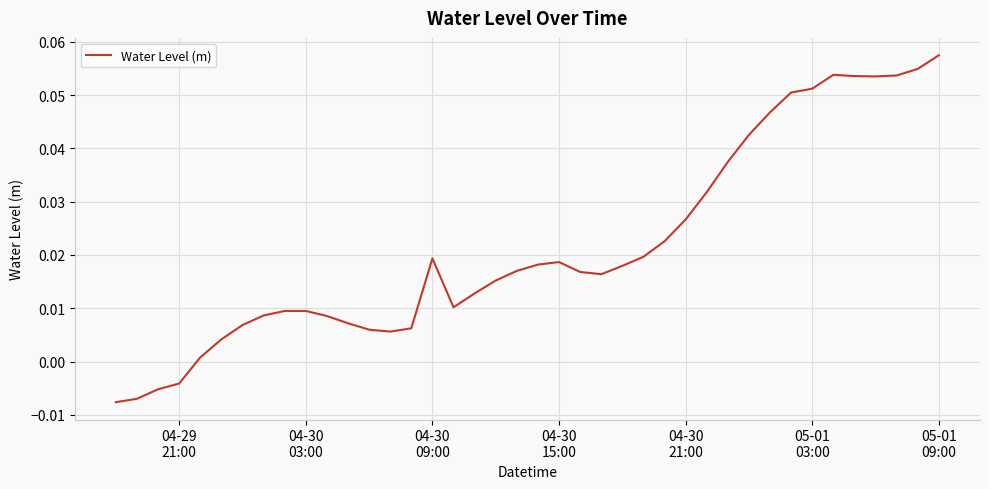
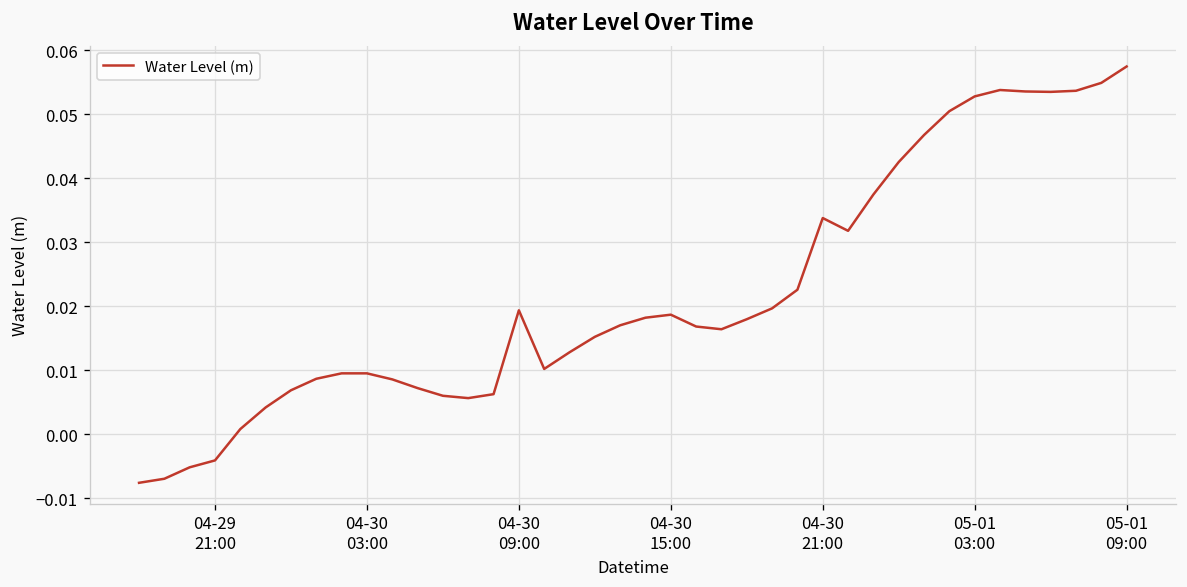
  {
    "04-29 21:00": -0.004,
    "04-30 03:00": 0.009,
    "04-30 09:00": 0.019,
    "04-30 15:00": 0.019,
-   "04-30 21:00": 0.027,
-   "05-01 03:00": 0.051,
+   "04-30 21:00": 0.034,
+   "05-01 03:00": 0.053,
    "05-01 09:00": 0.057
  }
